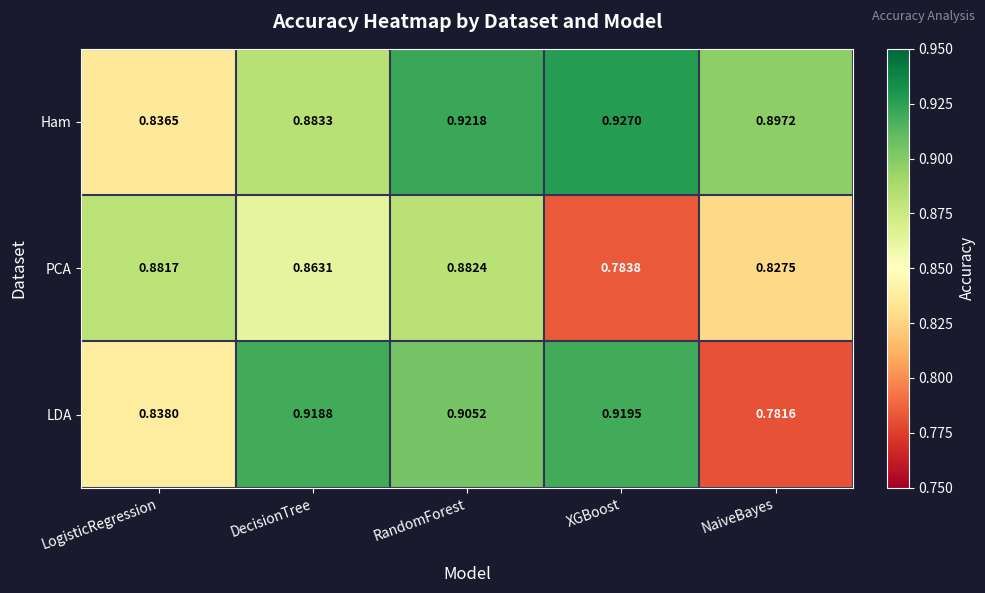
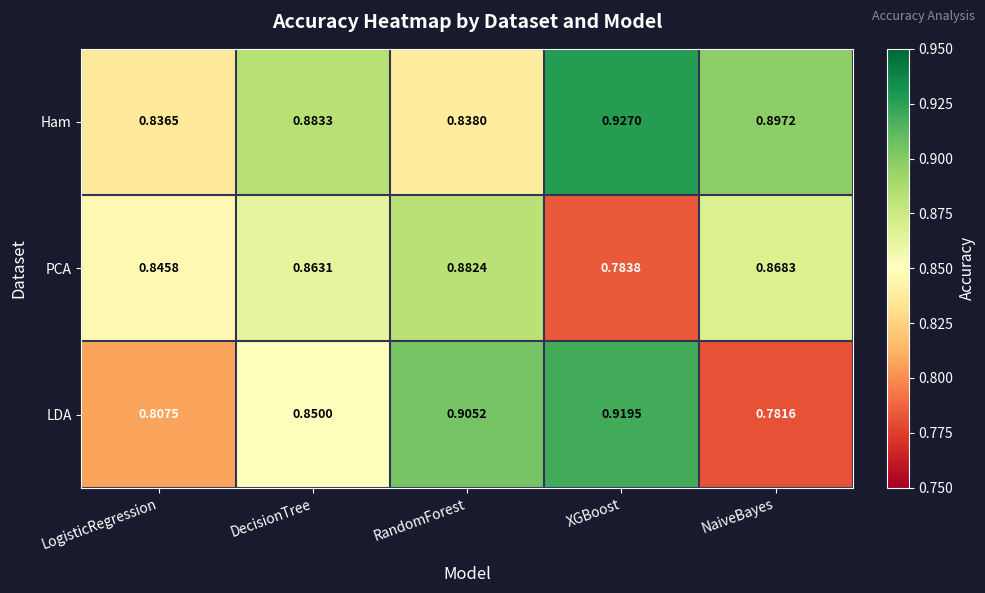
  {
    "Ham": {
      "LogisticRegression": 0.8365,
      "DecisionTree": 0.8833,
-     "RandomForest": 0.9218,
+     "RandomForest": 0.8380,
      "XGBoost": 0.9270,
      "NaiveBayes": 0.8972
    },
    "PCA": {
-     "LogisticRegression": 0.8817,
+     "LogisticRegression": 0.8458,
      "DecisionTree": 0.8631,
      "RandomForest": 0.8824,
      "XGBoost": 0.7838,
-     "NaiveBayes": 0.8275
+     "NaiveBayes": 0.8683
    },
    "LDA": {
-     "LogisticRegression": 0.8380,
-     "DecisionTree": 0.9188,
+     "LogisticRegression": 0.8075,
+     "DecisionTree": 0.8500,
      "RandomForest": 0.9052,
      "XGBoost": 0.9195,
      "NaiveBayes": 0.7816
    }
  }
